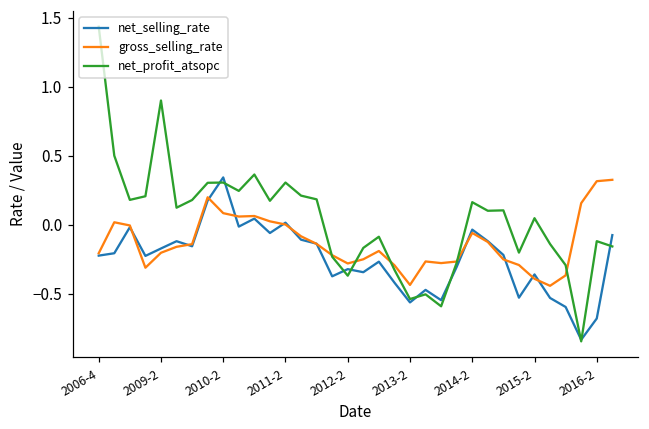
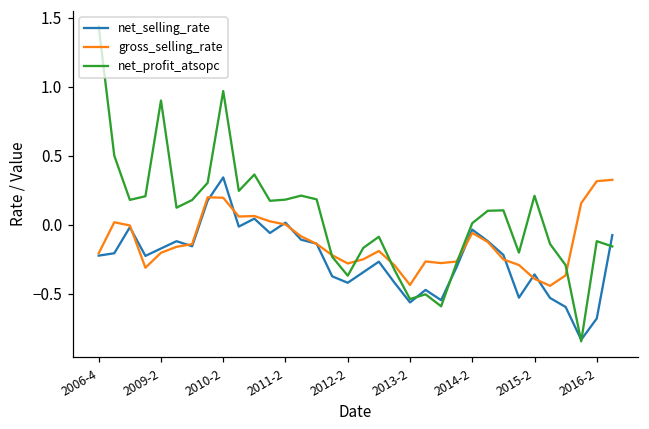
  {
    "net_selling_rate": {
      "2009-2": -0.17,
      "2010-2": 0.34,
-     "2012-2": -0.32,
+     "2012-2": -0.42,
      "2013-2": -0.56,
      "2014-2": -0.04,
      "2015-2": -0.36,
      "2016-2": -0.68
    },
    "gross_selling_rate": {
      "2009-2": -0.20,
-     "2010-2": 0.08,
+     "2010-2": 0.19,
      "2012-2": -0.28,
      "2013-2": -0.44,
      "2014-2": -0.06,
      "2015-2": -0.39,
      "2016-2": 0.31
    },
    "net_profit_atsopc": {
      "2009-2": 0.90,
-     "2010-2": 0.31,
-     "2011-2": 0.30,
+     "2010-2": 0.97,
+     "2011-2": 0.18,
      "2012-2": -0.37,
      "2013-2": -0.54,
-     "2014-2": 0.16,
-     "2015-2": 0.05,
+     "2014-2": 0.01,
+     "2015-2": 0.21,
      "2016-2": -0.12
    }
  }
